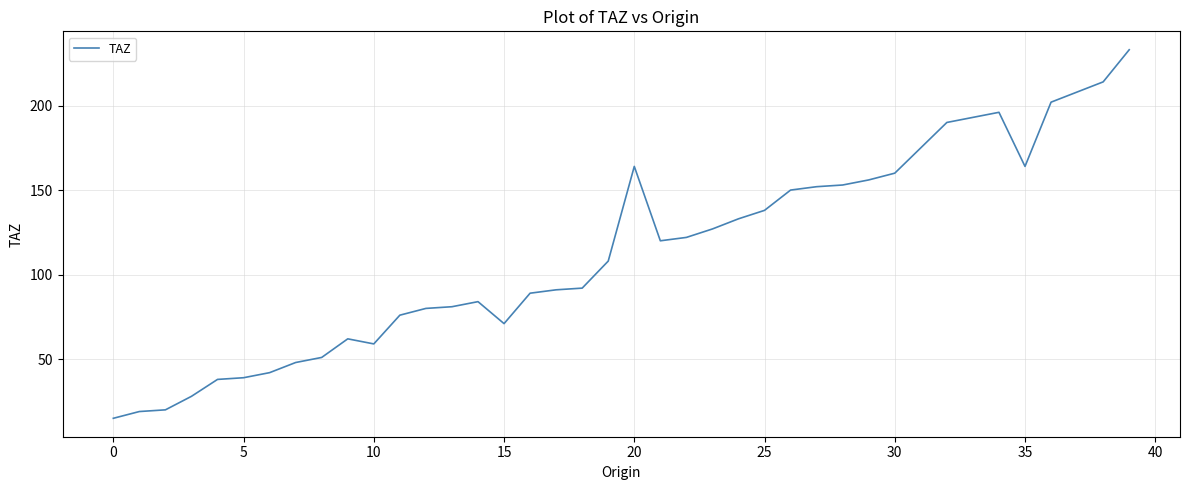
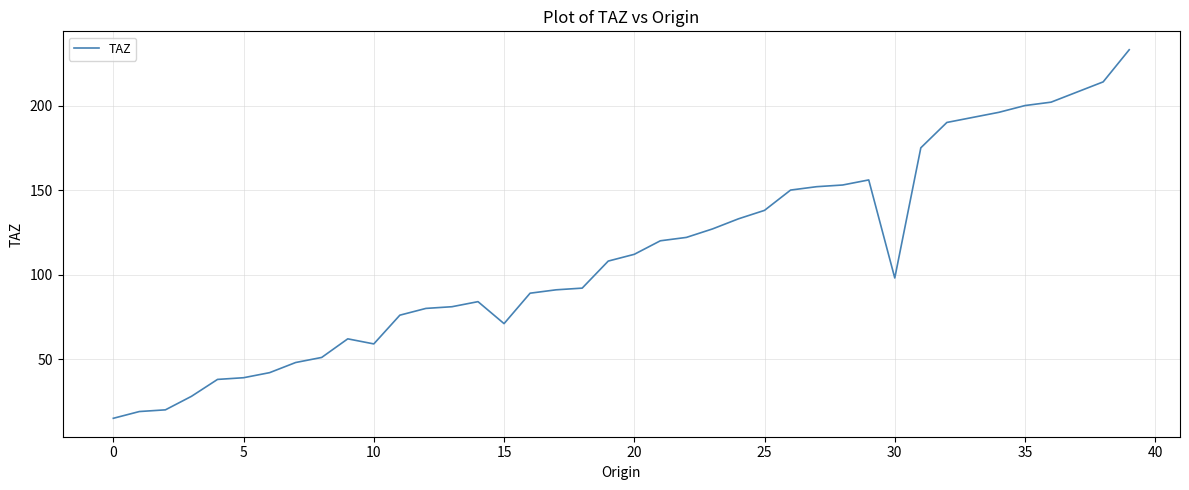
  {
    "0": 15,
    "5": 39,
    "10": 59,
    "15": 71,
-   "20": 164,
+   "20": 112,
    "25": 138,
-   "30": 160,
-   "35": 164
+   "30": 98,
+   "35": 200
  }
